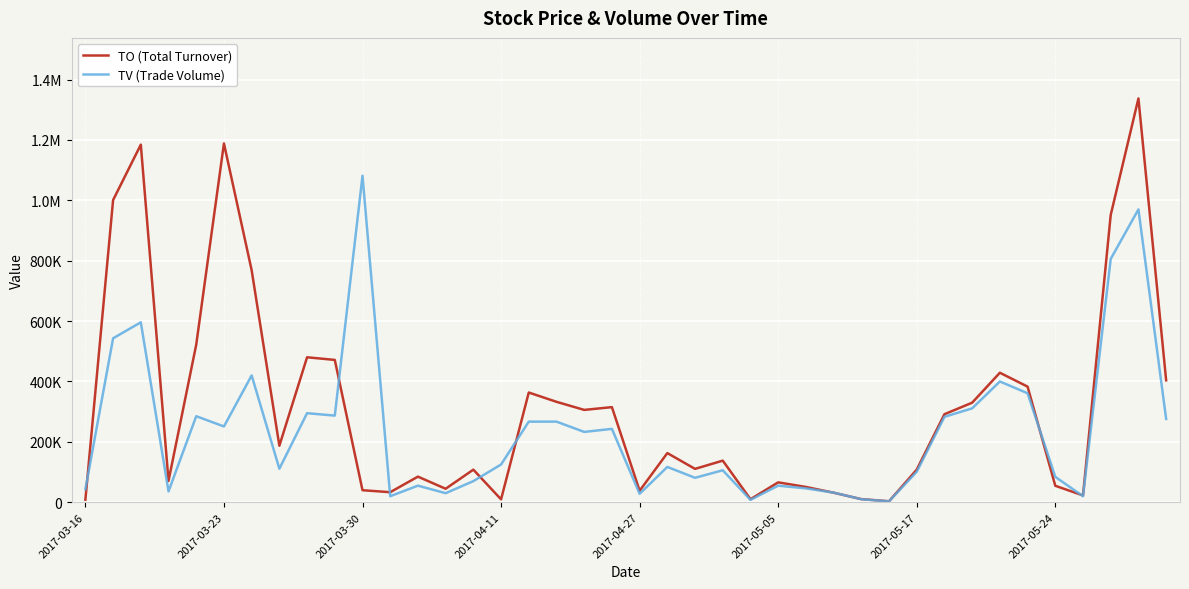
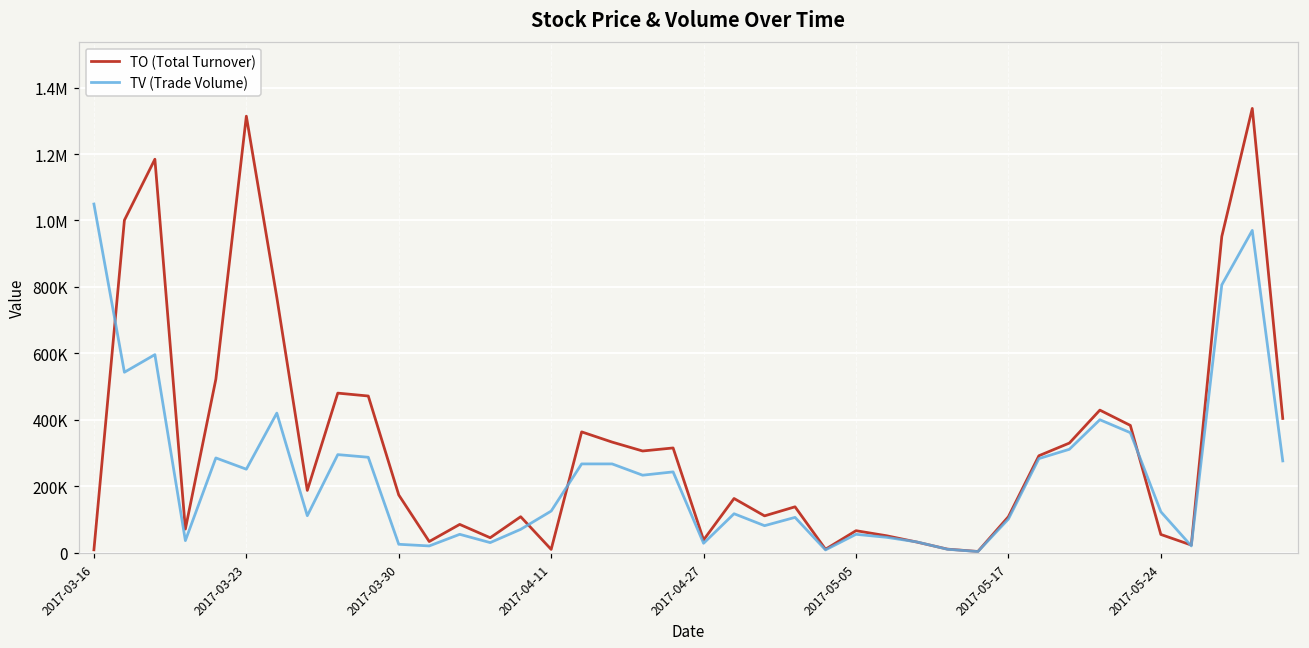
  {
    "TO (Total Turnover)": {
      "2017-03-16": 10000,
-     "2017-03-23": 1190000,
-     "2017-03-30": 40000,
+     "2017-03-23": 1310000,
+     "2017-03-30": 170000,
      "2017-04-11": 10000,
      "2017-04-27": 40000,
      "2017-05-05": 70000,
      "2017-05-24": 50000
    },
    "TV (Trade Volume)": {
-     "2017-03-16": 40000,
+     "2017-03-16": 1050000,
      "2017-03-23": 250000,
-     "2017-03-30": 1080000,
+     "2017-03-30": 30000,
      "2017-04-11": 120000,
      "2017-04-27": 30000,
      "2017-05-05": 60000,
-     "2017-05-24": 80000
+     "2017-05-24": 120000
    }
  }
